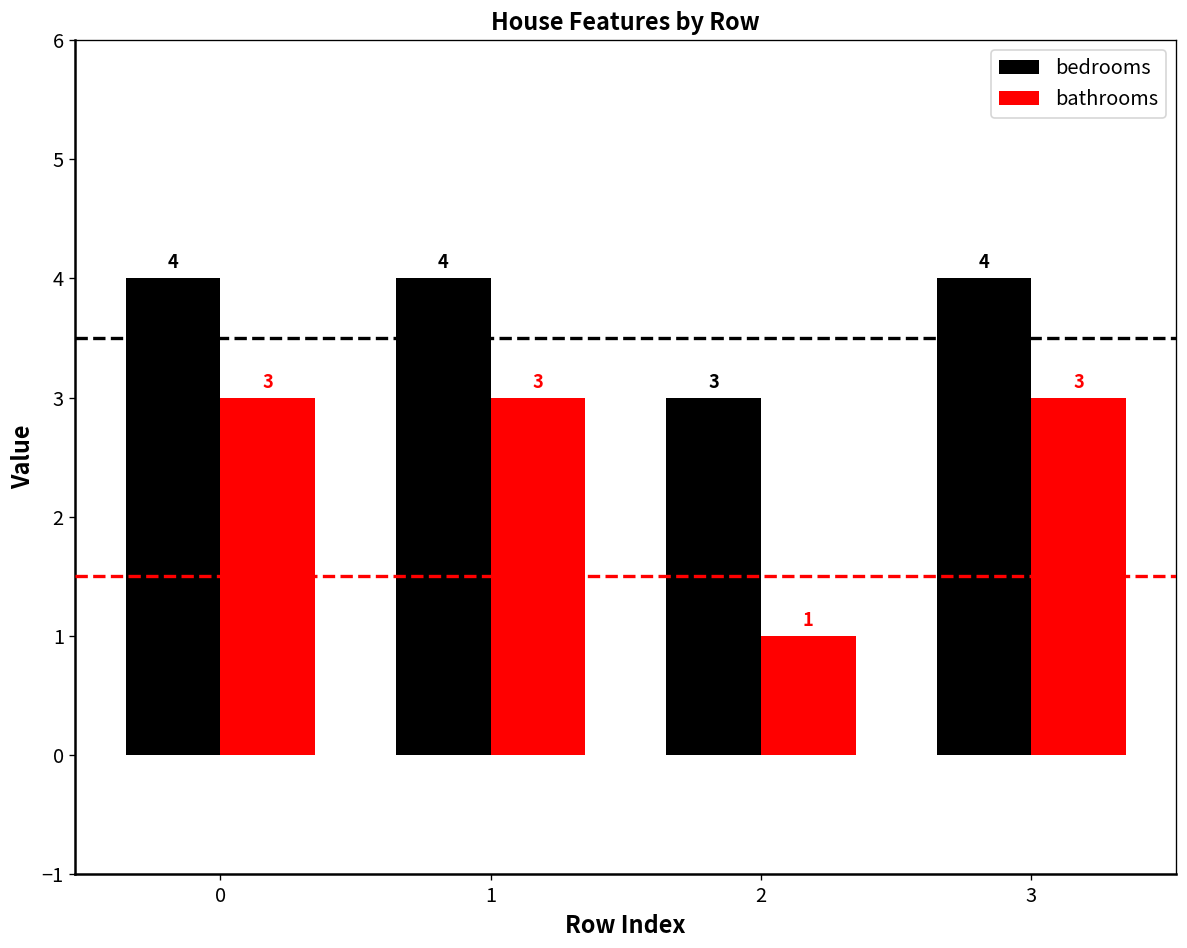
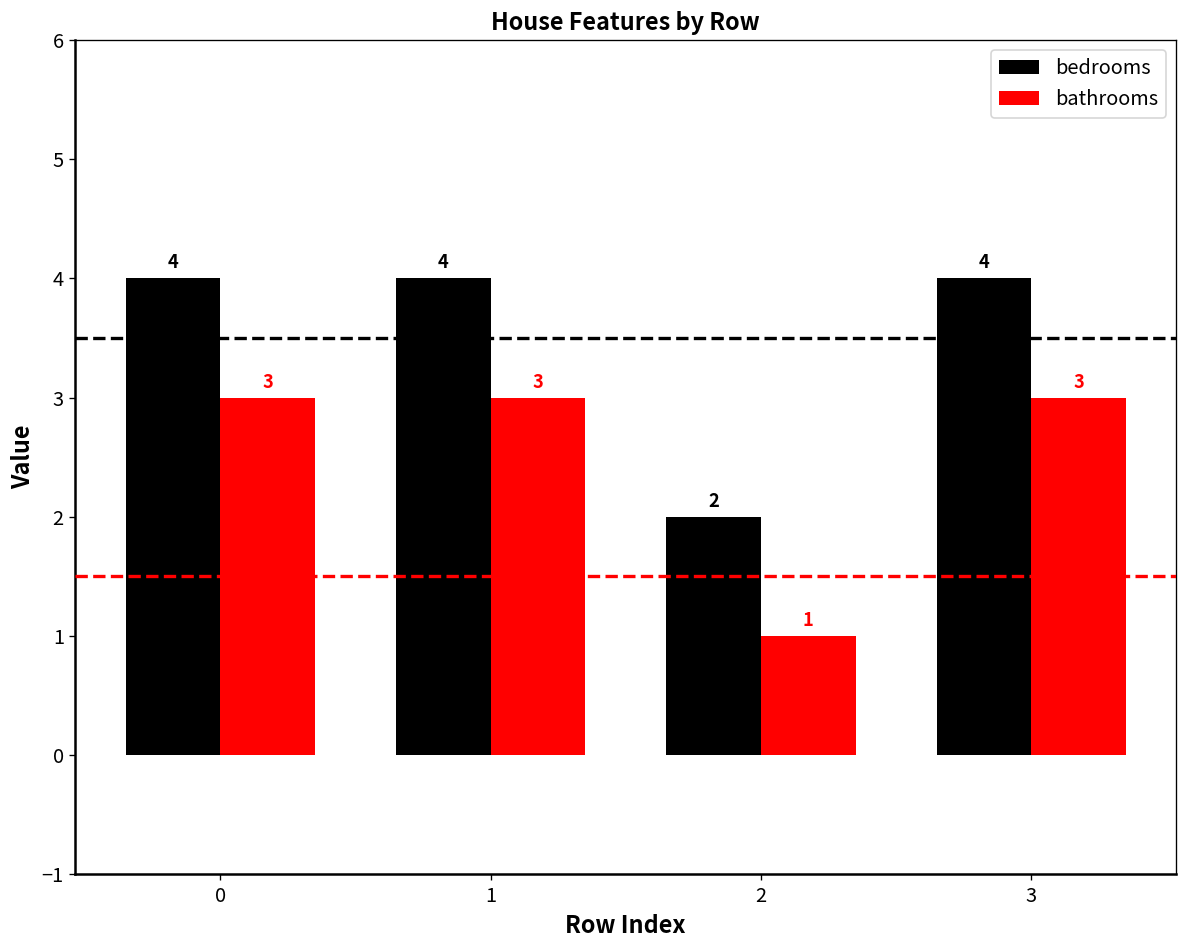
  {
    "bedrooms": {
      "0": 4,
      "1": 4,
-     "2": 3,
+     "2": 2,
      "3": 4
    },
    "bathrooms": {
      "0": 3,
      "1": 3,
      "2": 1,
      "3": 3
    }
  }
